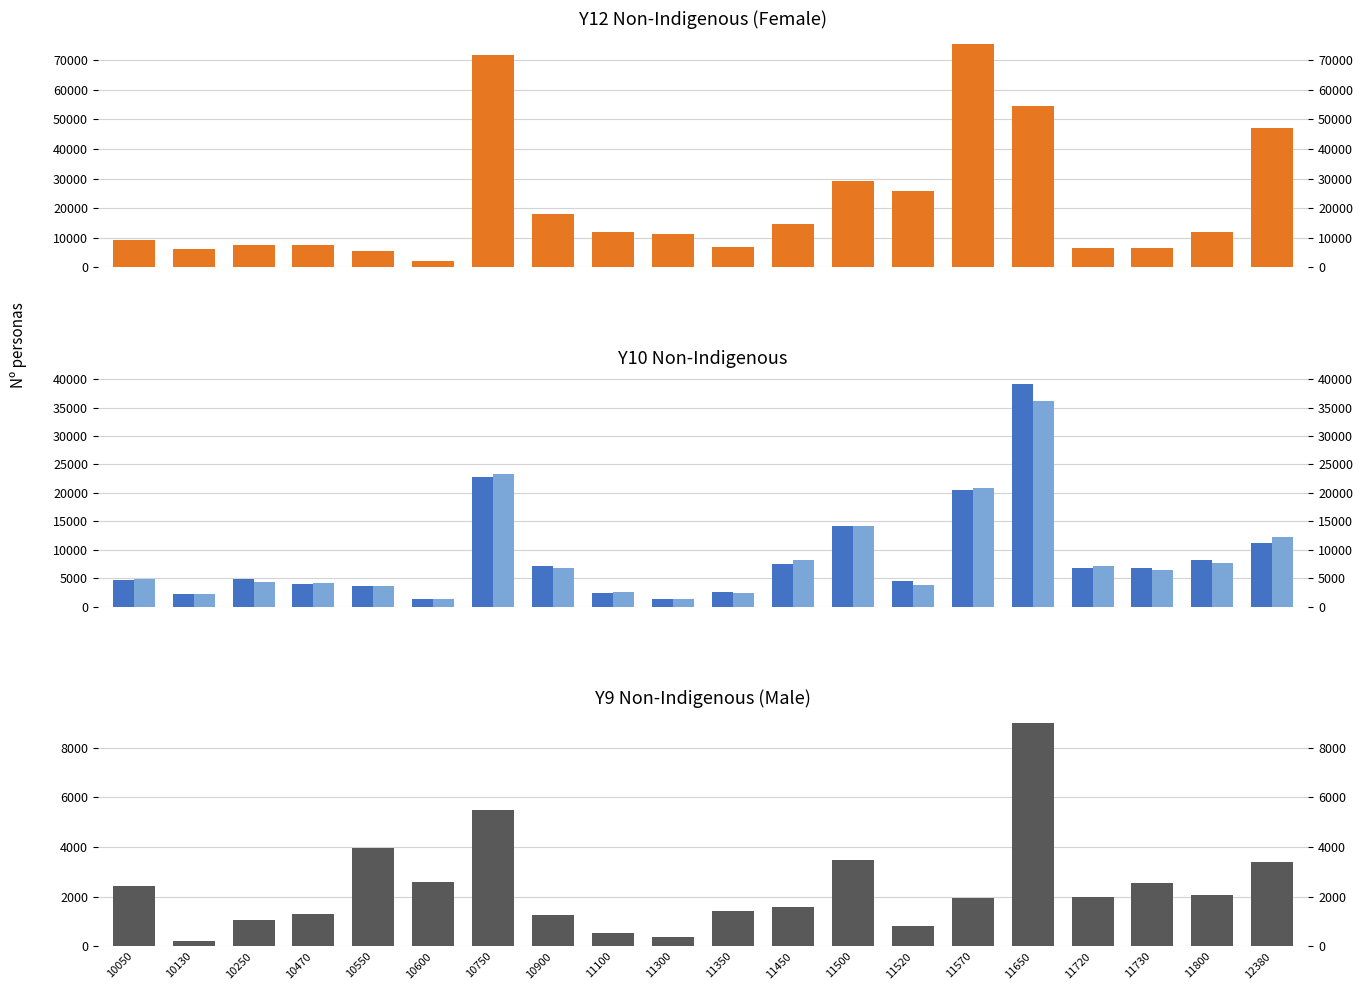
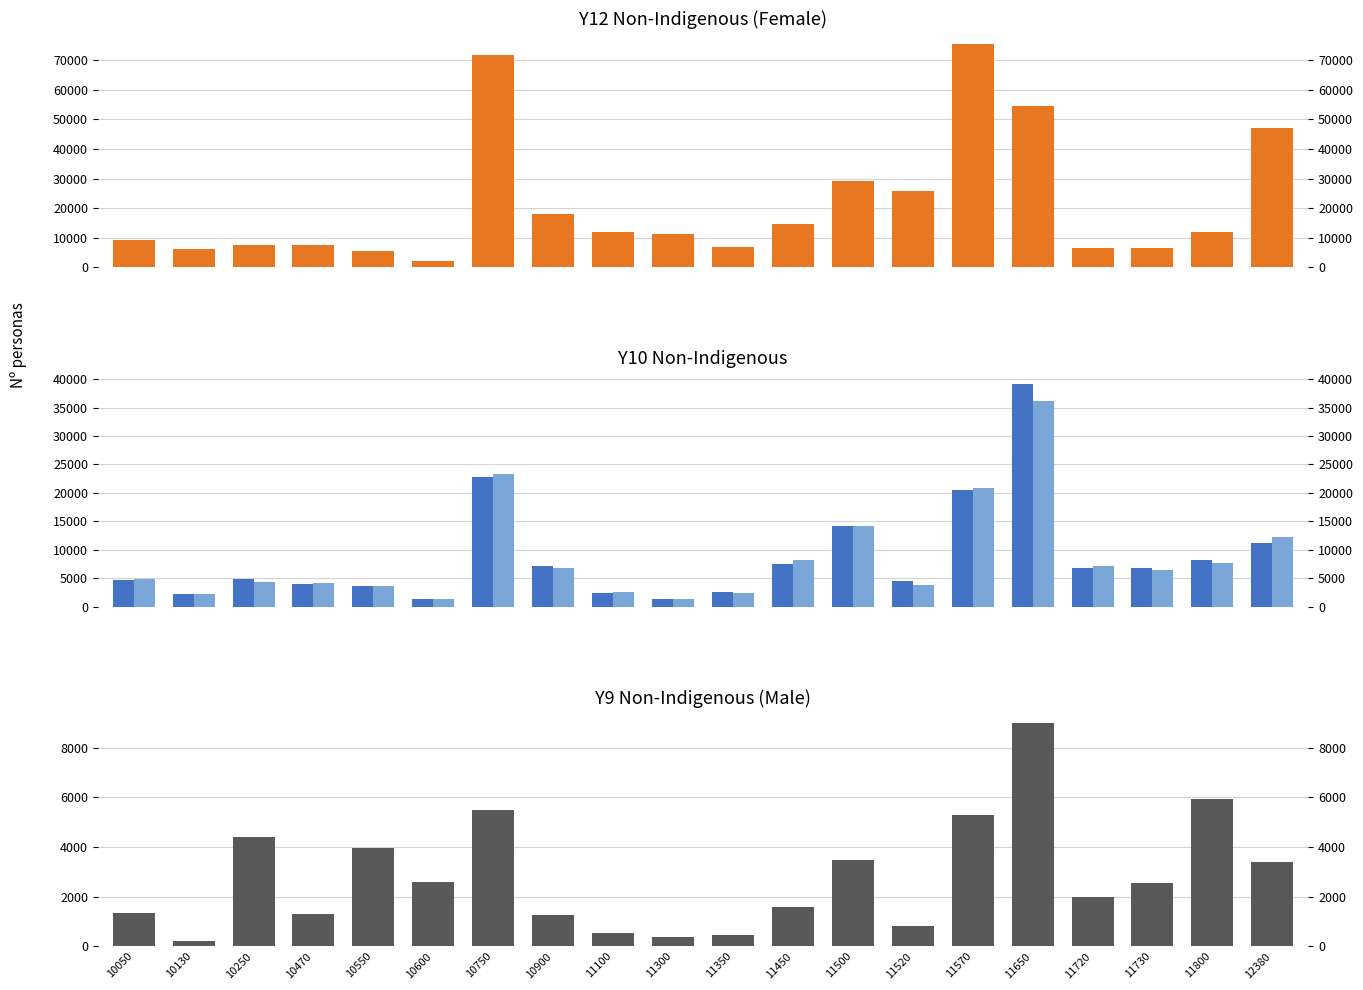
  {
    "Y9 Non-Indigenous (Male)": {
-     "10050": 2400,
+     "10050": 1300,
      "10130": 200,
-     "10250": 1100,
+     "10250": 4400,
      "10470": 1300,
      "10550": 4000,
      "10600": 2600,
      "10750": 5500,
      "10900": 1300,
      "11100": 500,
      "11300": 400,
-     "11350": 1400,
+     "11350": 500,
      "11450": 1600,
      "11500": 3500,
      "11520": 800,
-     "11570": 1900,
+     "11570": 5300,
      "11650": 9000,
      "11720": 2000,
      "11730": 2600,
-     "11800": 2100,
+     "11800": 5900,
      "12380": 3400
    }
  }
